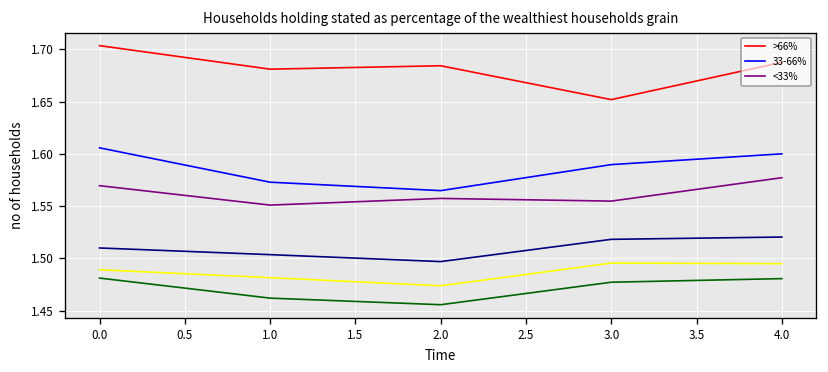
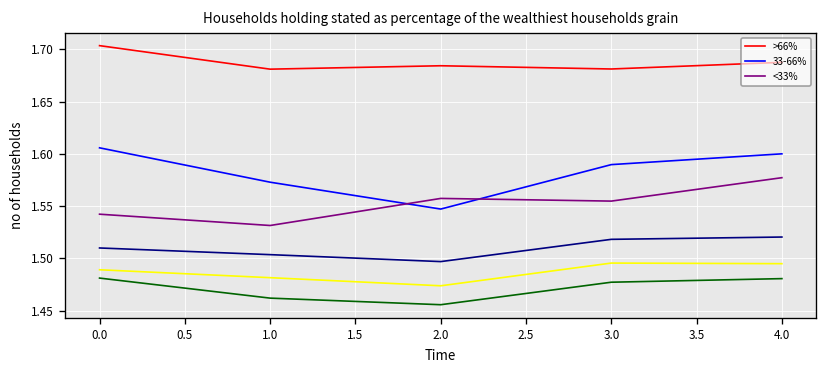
  {
    ">66%": {
      "0.0": 1.70,
      "1.0": 1.68,
      "2.0": 1.68,
-     "3.0": 1.65
+     "3.0": 1.68
    },
    "33-66%": {
      "0.0": 1.61,
      "1.0": 1.57,
-     "2.0": 1.56,
+     "2.0": 1.55,
      "3.0": 1.59,
      "4.0": 1.60
    },
    "<33%": {
-     "0.0": 1.57,
-     "1.0": 1.55,
+     "0.0": 1.54,
+     "1.0": 1.53,
      "2.0": 1.56,
      "3.0": 1.55,
      "4.0": 1.58
    }
  }
